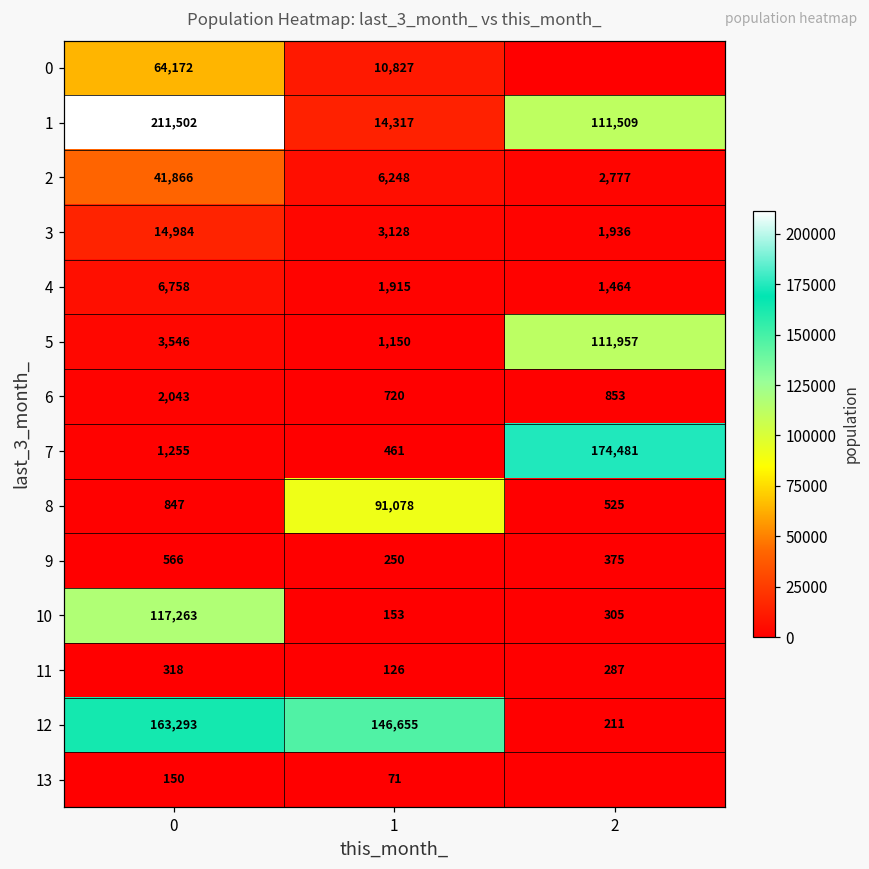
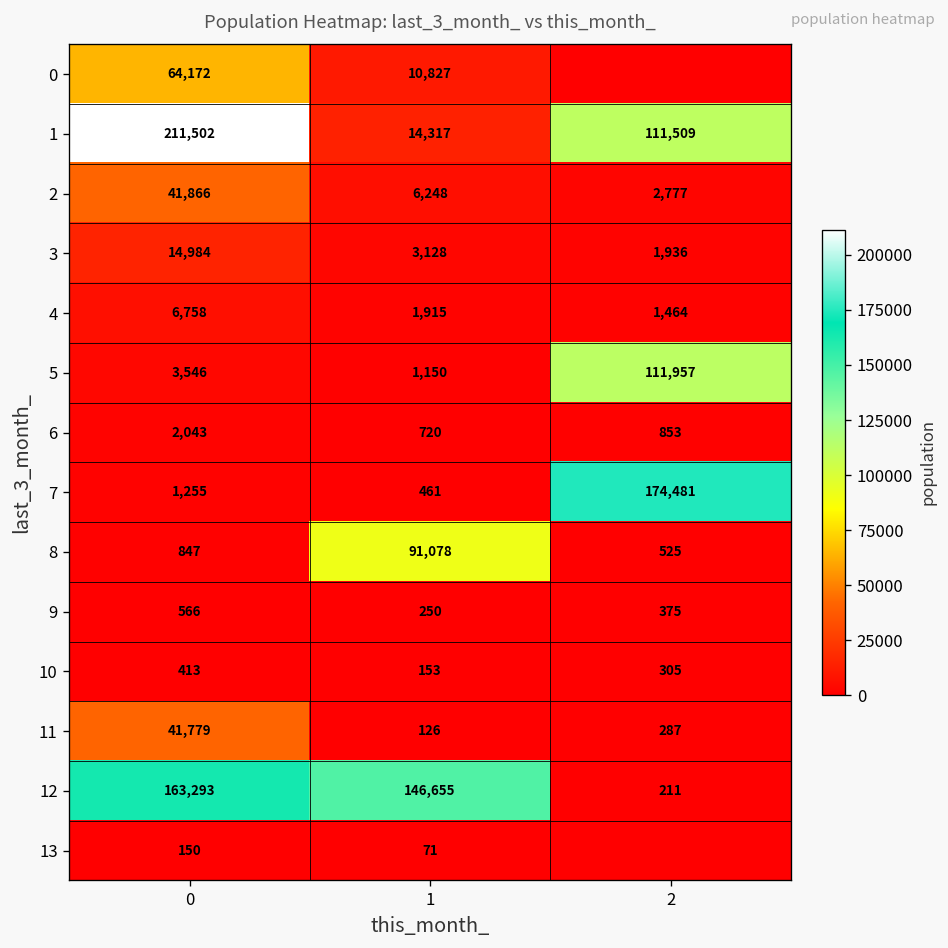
  {
    "0": {
      "0": "64,172",
      "1": "10,827"
    },
    "1": {
      "0": "211,502",
      "1": "14,317",
      "2": "111,509"
    },
    "2": {
      "0": "41,866",
      "1": "6,248",
      "2": "2,777"
    },
    "3": {
      "0": "14,984",
      "1": "3,128",
      "2": "1,936"
    },
    "4": {
      "0": "6,758",
      "1": "1,915",
      "2": "1,464"
    },
    "5": {
      "0": "3,546",
      "1": "1,150",
      "2": "111,957"
    },
    "6": {
      "0": "2,043",
      "1": "720",
      "2": "853"
    },
    "7": {
      "0": "1,255",
      "1": "461",
      "2": "174,481"
    },
    "8": {
      "0": "847",
      "1": "91,078",
      "2": "525"
    },
    "9": {
      "0": "566",
      "1": "250",
      "2": "375"
    },
    "10": {
-     "0": "117,263",
+     "0": "413",
      "1": "153",
      "2": "305"
    },
    "11": {
-     "0": "318",
+     "0": "41,779",
      "1": "126",
      "2": "287"
    },
    "12": {
      "0": "163,293",
      "1": "146,655",
      "2": "211"
    },
    "13": {
      "0": "150",
      "1": "71"
    }
  }
